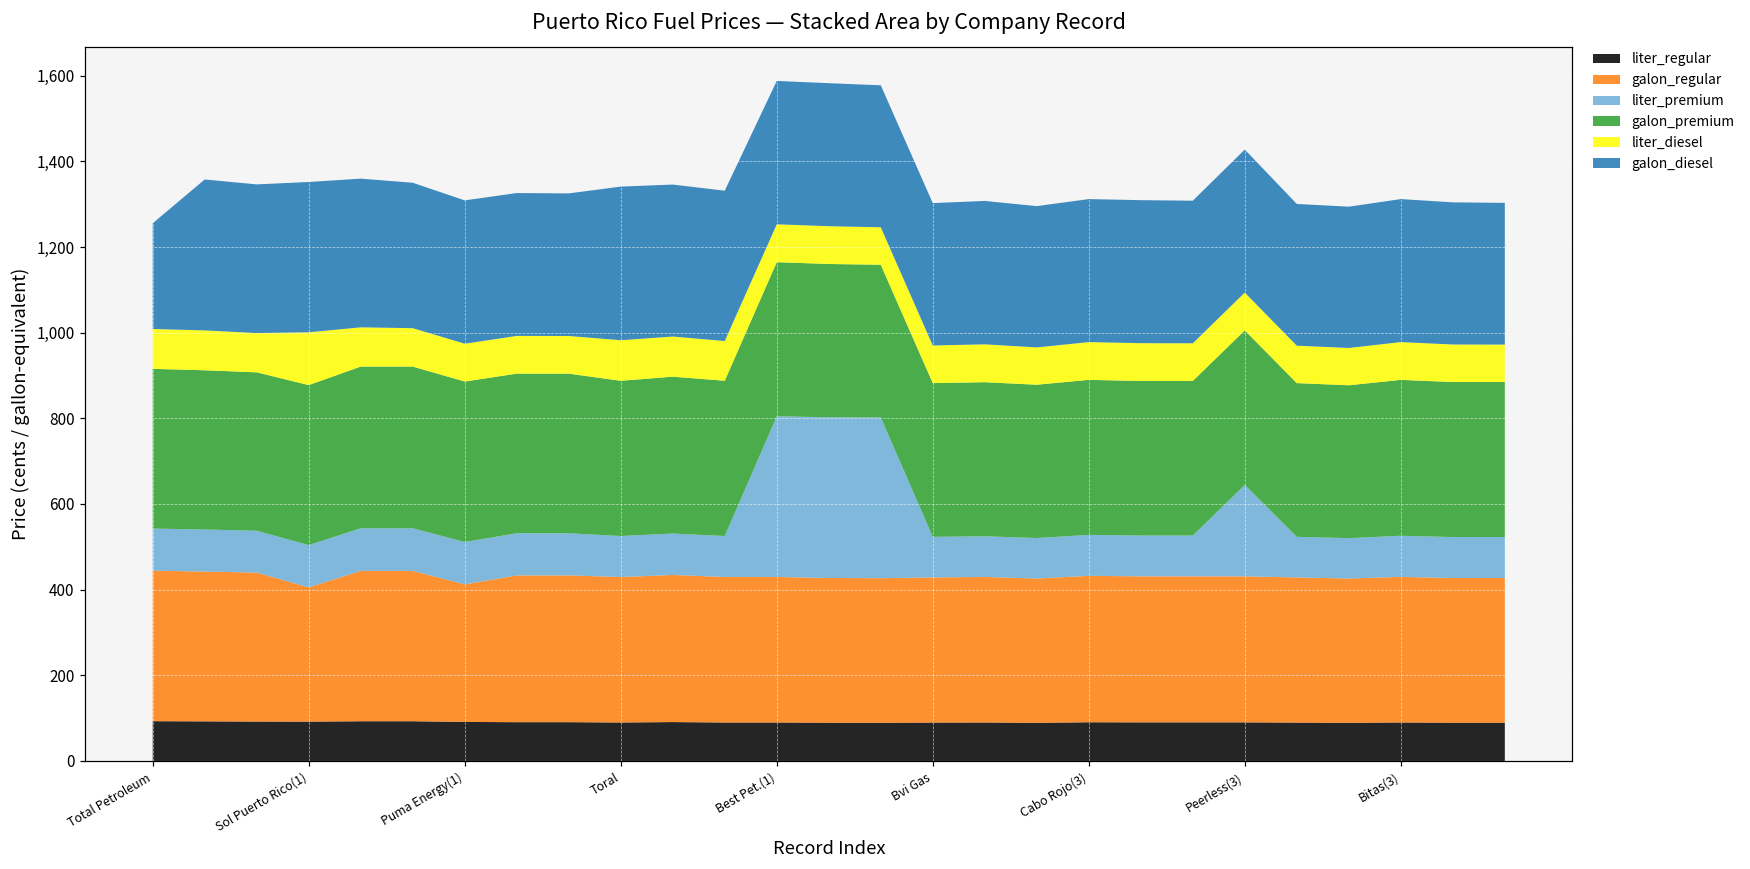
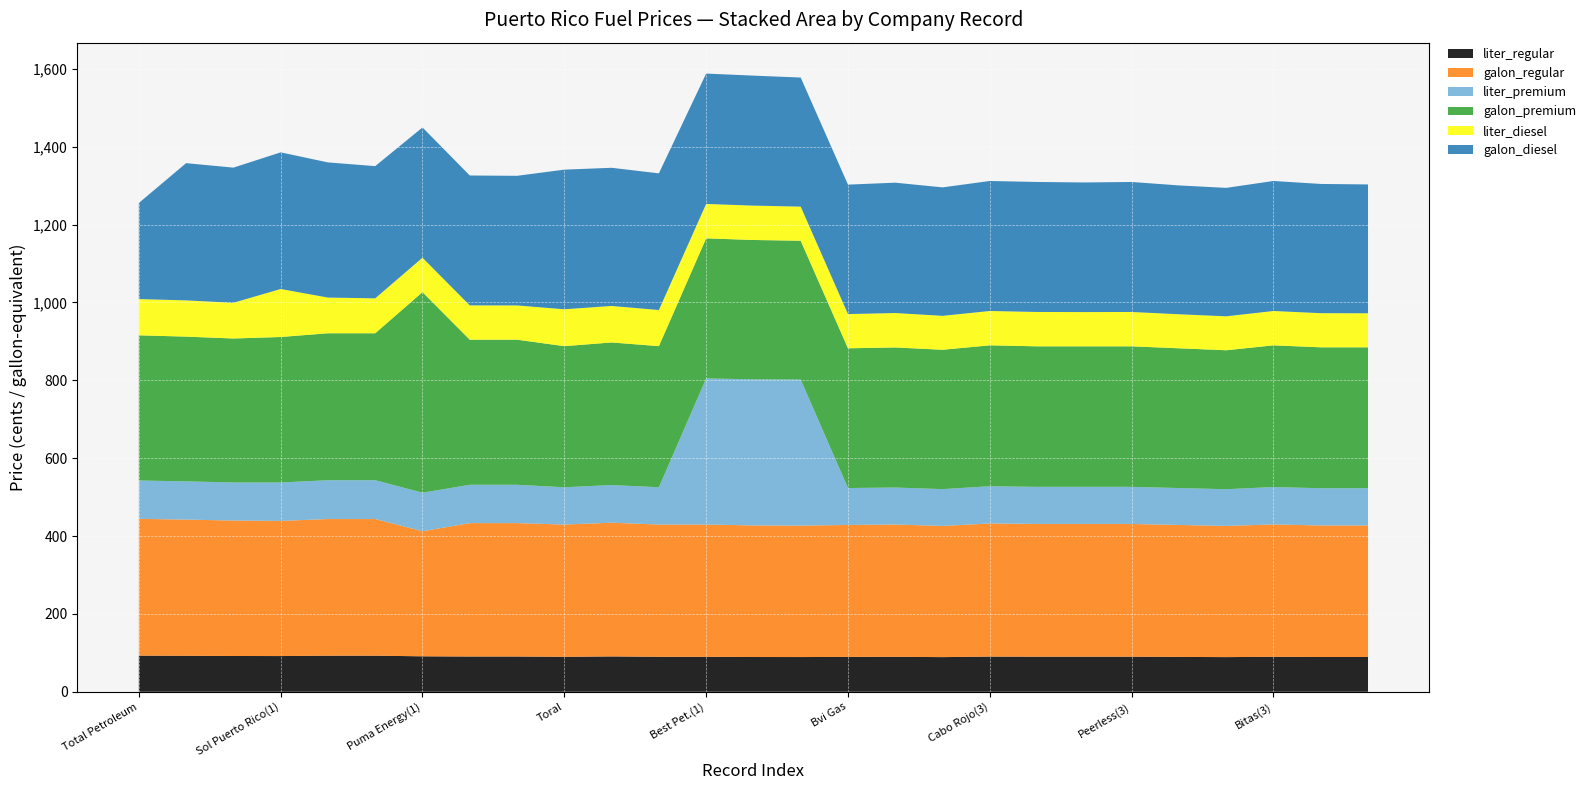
  {
    "liter_regular": {
      "Total Petroleum": 90,
      "Sol Puerto Rico(1)": 90,
      "Puma Energy(1)": 90,
      "Toral": 90,
      "Best Pet.(1)": 90,
      "Bvi Gas": 90,
      "Cabo Rojo(3)": 90,
      "Peerless(3)": 90,
      "Bitas(3)": 90
    },
    "galon_regular": {
      "Total Petroleum": 350,
-     "Sol Puerto Rico(1)": 310,
+     "Sol Puerto Rico(1)": 350,
      "Puma Energy(1)": 320,
      "Toral": 340,
      "Best Pet.(1)": 340,
      "Bvi Gas": 340,
      "Cabo Rojo(3)": 340,
      "Peerless(3)": 340,
      "Bitas(3)": 340
    },
    "liter_premium": {
      "Total Petroleum": 100,
      "Sol Puerto Rico(1)": 100,
      "Puma Energy(1)": 100,
      "Toral": 100,
      "Best Pet.(1)": 380,
      "Bvi Gas": 90,
      "Cabo Rojo(3)": 100,
-     "Peerless(3)": 210,
+     "Peerless(3)": 100,
      "Bitas(3)": 100
    },
    "galon_premium": {
      "Total Petroleum": 370,
      "Sol Puerto Rico(1)": 370,
-     "Puma Energy(1)": 370,
+     "Puma Energy(1)": 520,
      "Toral": 360,
      "Best Pet.(1)": 360,
      "Bvi Gas": 360,
      "Cabo Rojo(3)": 360,
      "Peerless(3)": 360,
      "Bitas(3)": 360
    },
    "liter_diesel": {
      "Total Petroleum": 90,
      "Sol Puerto Rico(1)": 120,
      "Puma Energy(1)": 90,
      "Toral": 90,
      "Best Pet.(1)": 90,
      "Bvi Gas": 90,
      "Cabo Rojo(3)": 90,
      "Peerless(3)": 90,
      "Bitas(3)": 90
    },
    "galon_diesel": {
      "Total Petroleum": 250,
      "Sol Puerto Rico(1)": 350,
      "Puma Energy(1)": 330,
      "Toral": 360,
      "Best Pet.(1)": 330,
      "Bvi Gas": 330,
      "Cabo Rojo(3)": 330,
      "Peerless(3)": 330,
      "Bitas(3)": 330
    }
  }
